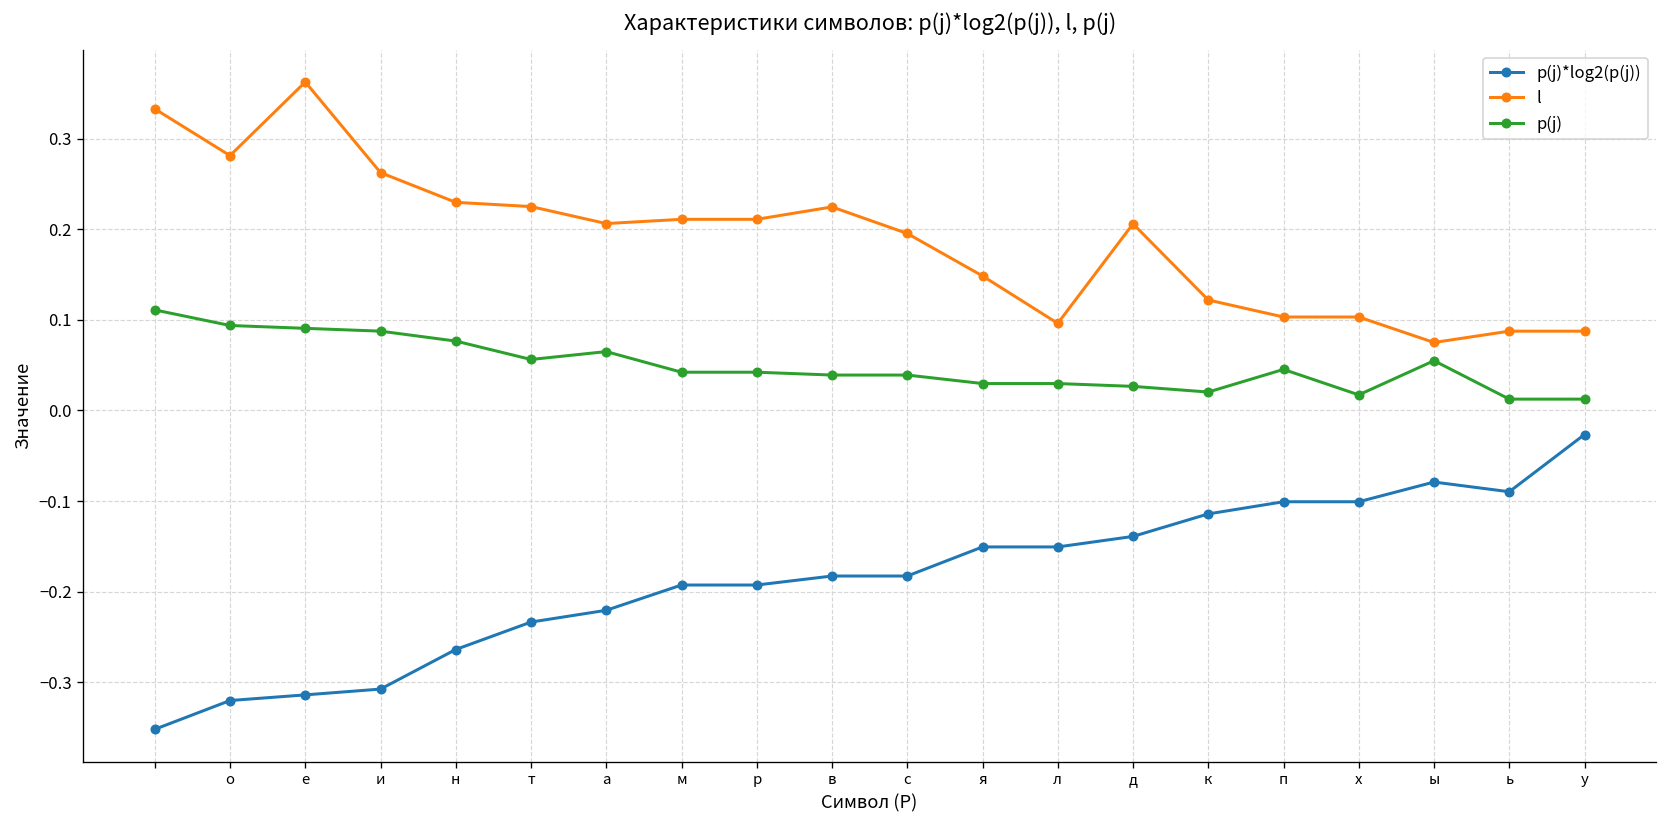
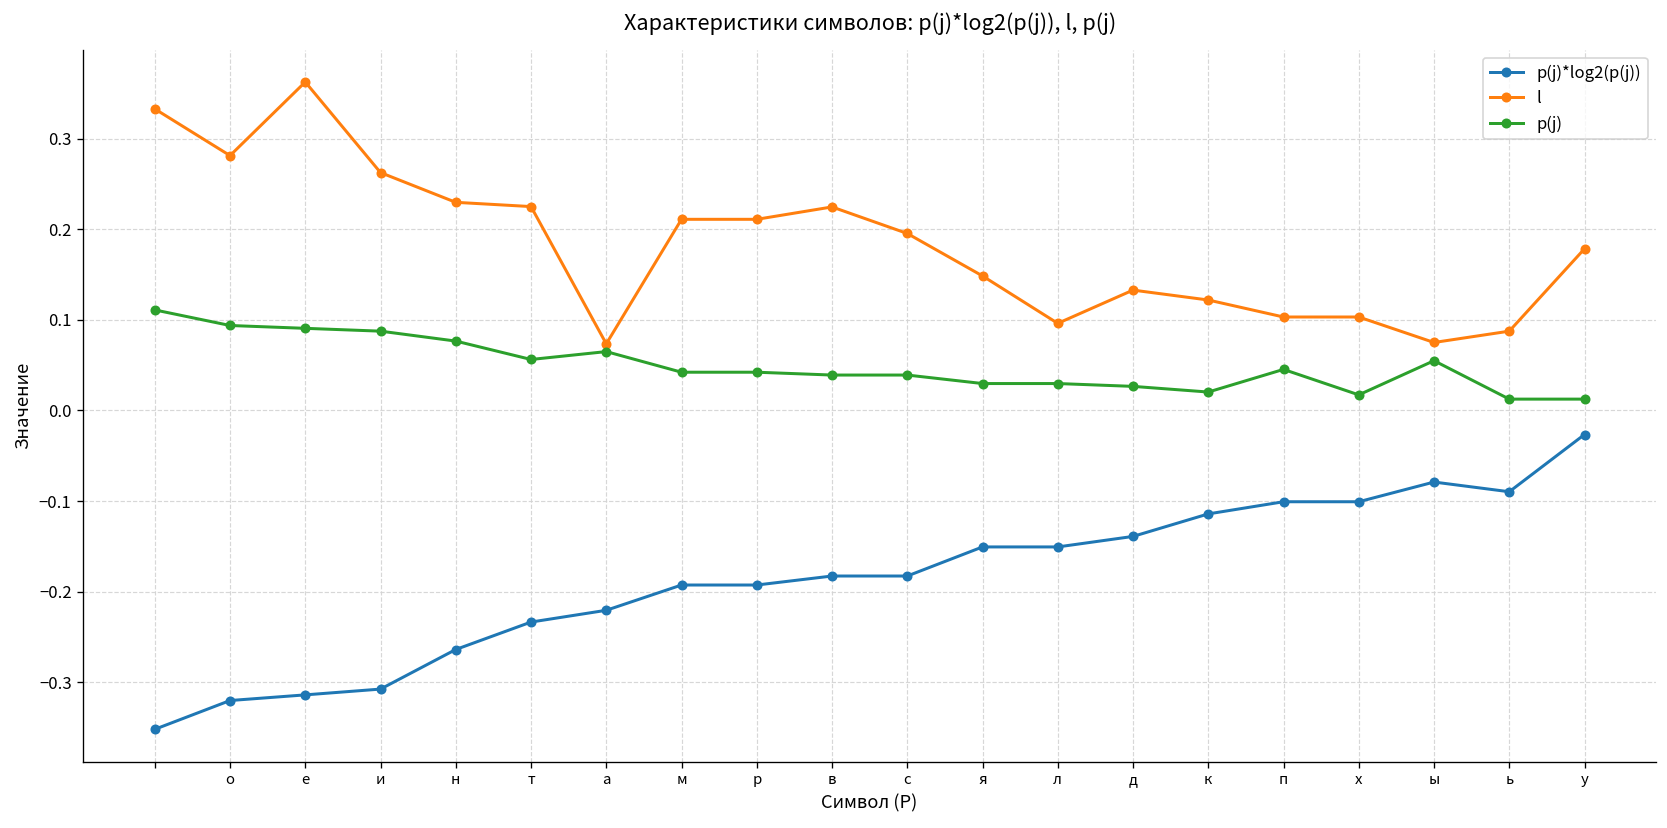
  {
    "p(j)*log2(p(j))": {
      "о": -0.32,
      "е": -0.31,
      "и": -0.31,
      "н": -0.26,
      "т": -0.23,
      "а": -0.22,
      "м": -0.19,
      "р": -0.19,
      "в": -0.18,
      "с": -0.18,
      "я": -0.15,
      "л": -0.15,
      "д": -0.14,
      "к": -0.11,
      "п": -0.10,
      "х": -0.10,
      "ы": -0.08,
      "ь": -0.09,
      "у": -0.03
    },
    "l": {
      "о": 0.28,
      "е": 0.36,
      "и": 0.26,
      "н": 0.23,
      "т": 0.23,
-     "а": 0.21,
+     "а": 0.07,
      "м": 0.21,
      "р": 0.21,
      "в": 0.22,
      "с": 0.20,
      "я": 0.15,
      "л": 0.10,
-     "д": 0.21,
+     "д": 0.13,
      "к": 0.12,
      "п": 0.10,
      "х": 0.10,
      "ы": 0.08,
      "ь": 0.09,
-     "у": 0.09
+     "у": 0.18
    },
    "p(j)": {
      "о": 0.09,
      "е": 0.09,
      "и": 0.09,
      "н": 0.08,
      "т": 0.06,
      "а": 0.06,
      "м": 0.04,
      "р": 0.04,
      "в": 0.04,
      "с": 0.04,
      "я": 0.03,
      "л": 0.03,
      "д": 0.03,
      "к": 0.02,
      "п": 0.05,
      "х": 0.02,
      "ы": 0.05,
      "ь": 0.01,
      "у": 0.01
    }
  }
